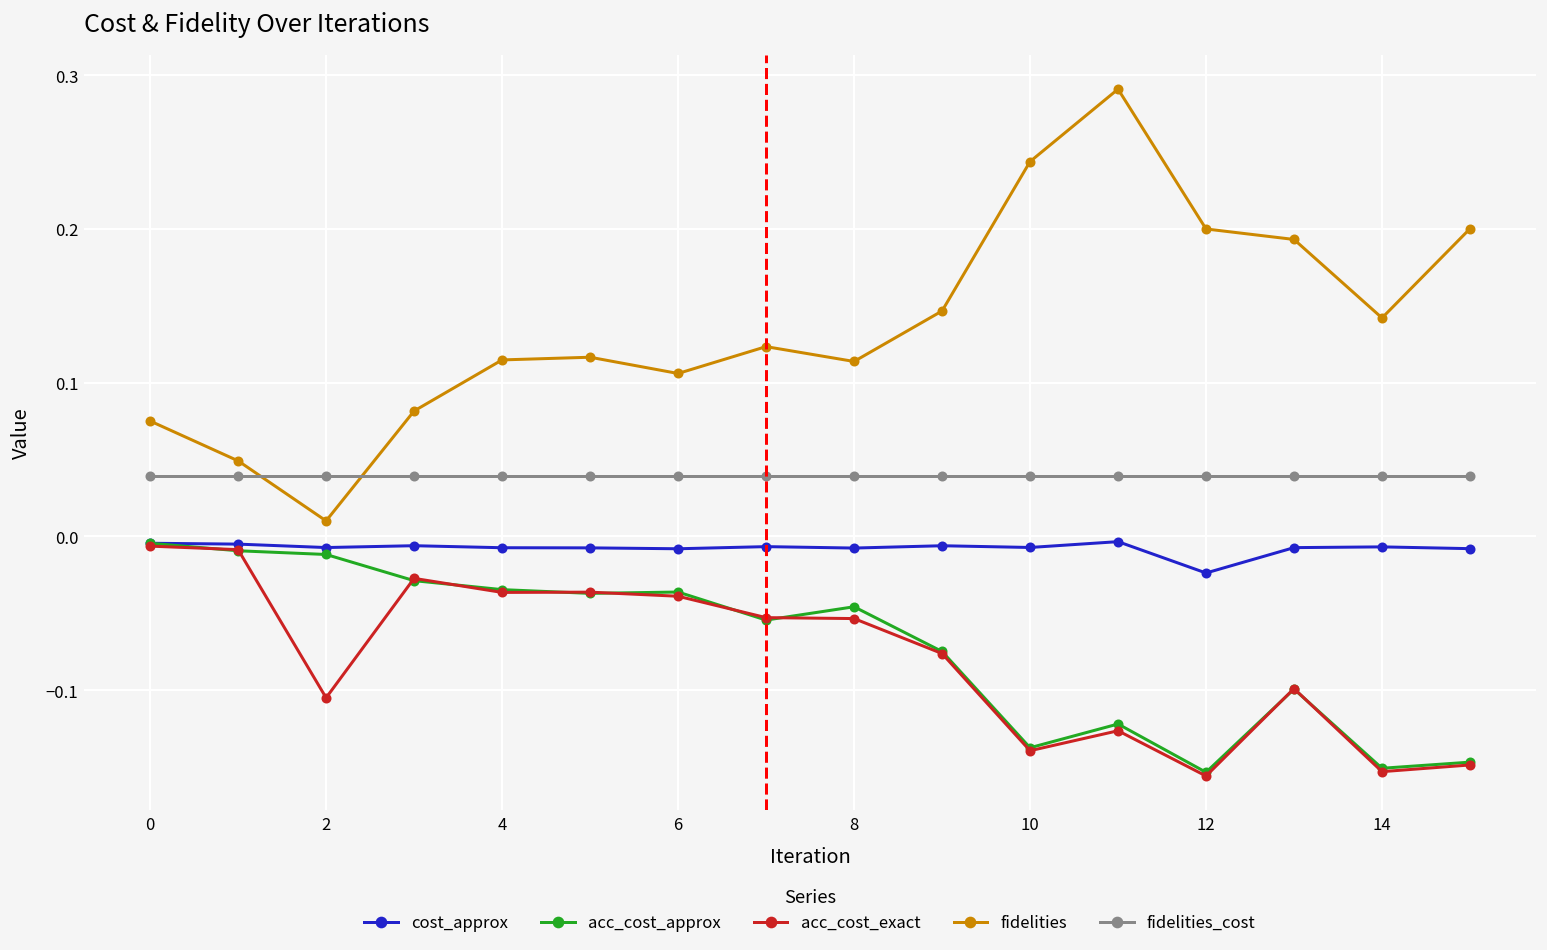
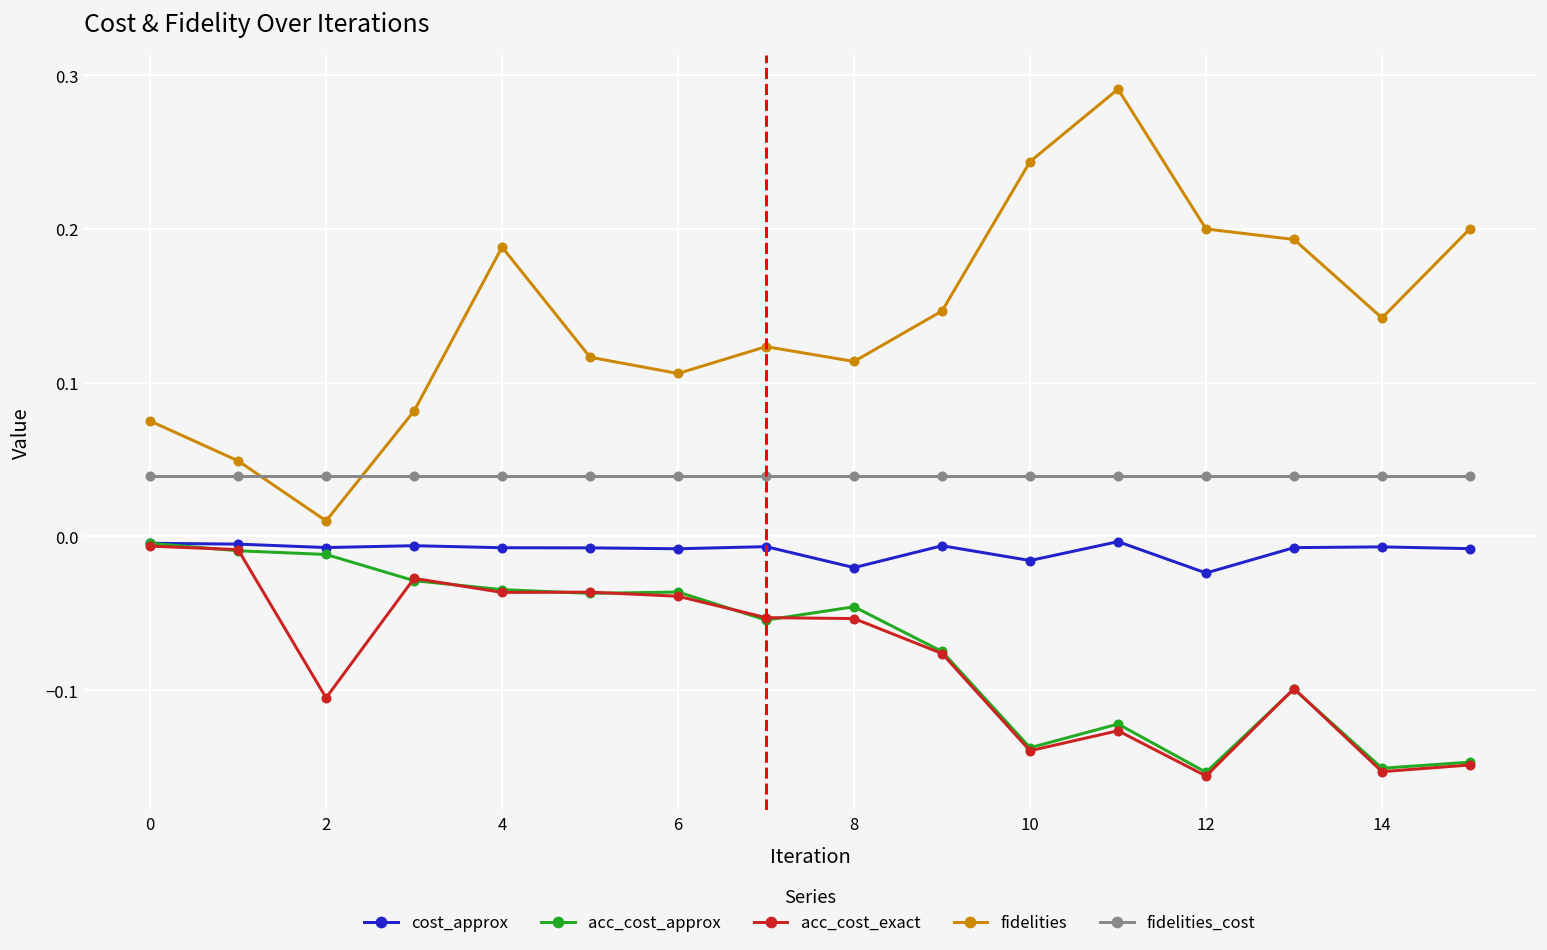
  {
    "cost_approx": {
      "2": -0.007,
      "4": -0.007,
      "6": -0.008,
-     "8": -0.008,
-     "10": -0.007,
+     "8": -0.020,
+     "10": -0.016,
      "12": -0.024,
      "14": -0.007
    },
    "acc_cost_approx": {
      "2": -0.012,
      "6": -0.036,
      "8": -0.046,
      "12": -0.153,
      "14": -0.151
    },
    "acc_cost_exact": {
      "2": -0.105,
      "6": -0.039,
      "8": -0.053,
      "12": -0.156,
      "14": -0.153
    },
    "fidelities": {
      "0": 0.075,
      "2": 0.010,
-     "4": 0.115,
+     "4": 0.188,
      "6": 0.106,
      "8": 0.114,
      "10": 0.244,
      "12": 0.200,
      "14": 0.142
    },
    "fidelities_cost": {
      "0": 0.039,
      "2": 0.039,
      "4": 0.039,
      "6": 0.039,
      "8": 0.039,
      "10": 0.039,
      "12": 0.039,
      "14": 0.039
    }
  }
